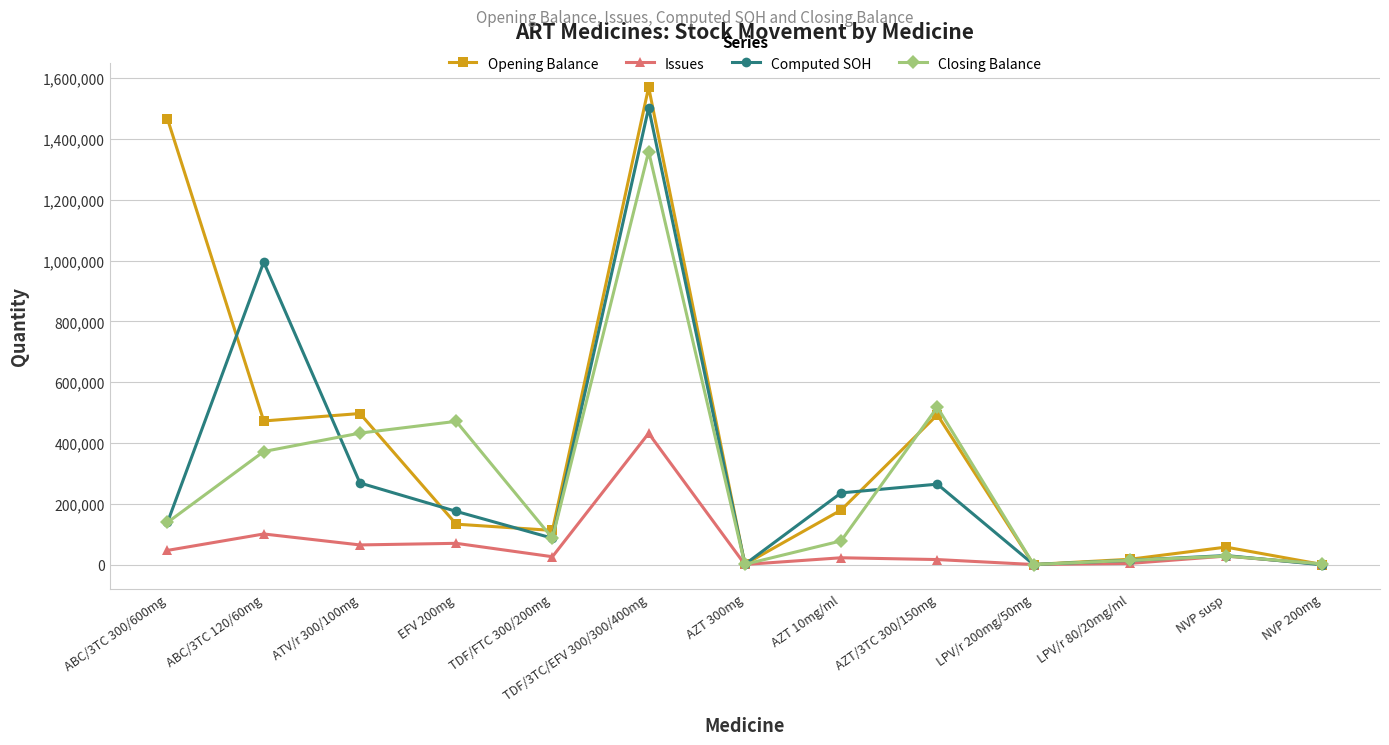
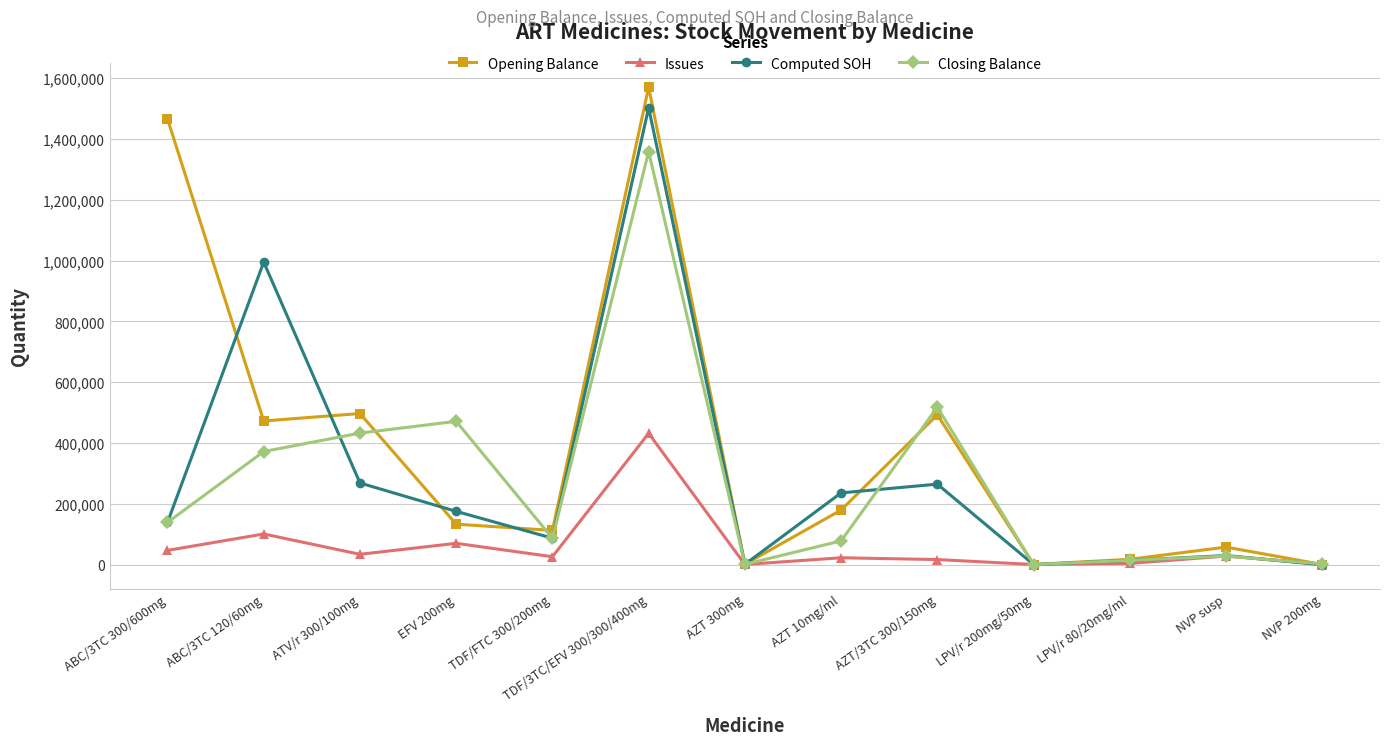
  {
    "Opening Balance": {
      "ABC/3TC 300/600mg": "1,470,000",
      "ABC/3TC 120/60mg": "470,000",
      "ATV/r 300/100mg": "500,000",
      "EFV 200mg": "130,000",
      "TDF/FTC 300/200mg": "110,000",
      "TDF/3TC/EFV 300/300/400mg": "1,570,000",
      "AZT 10mg/ml": "180,000",
      "AZT/3TC 300/150mg": "490,000",
      "NVP susp": "60,000"
    },
    "Issues": {
      "ABC/3TC 300/600mg": "50,000",
      "ABC/3TC 120/60mg": "100,000",
-     "ATV/r 300/100mg": "60,000",
+     "ATV/r 300/100mg": "30,000",
      "EFV 200mg": "70,000",
      "TDF/FTC 300/200mg": "30,000",
      "TDF/3TC/EFV 300/300/400mg": "430,000",
      "AZT 10mg/ml": "20,000",
      "AZT/3TC 300/150mg": "20,000",
      "LPV/r 80/20mg/ml": "0"
    },
    "Computed SOH": {
      "ABC/3TC 120/60mg": "1,000,000",
      "ATV/r 300/100mg": "270,000",
      "EFV 200mg": "170,000",
      "TDF/3TC/EFV 300/300/400mg": "1,500,000",
      "AZT 10mg/ml": "240,000",
      "AZT/3TC 300/150mg": "260,000"
    },
    "Closing Balance": {
      "ABC/3TC 120/60mg": "370,000",
      "ATV/r 300/100mg": "430,000",
      "EFV 200mg": "470,000",
      "TDF/3TC/EFV 300/300/400mg": "1,360,000",
      "AZT 10mg/ml": "80,000",
      "AZT/3TC 300/150mg": "520,000"
    }
  }
